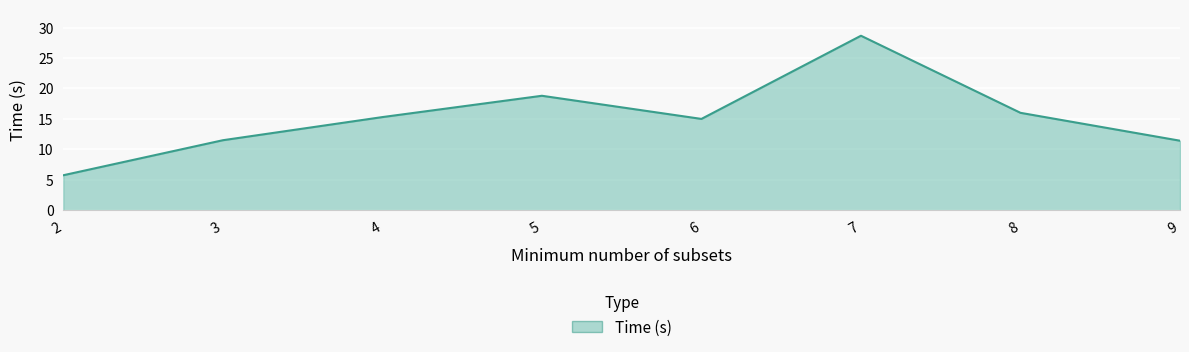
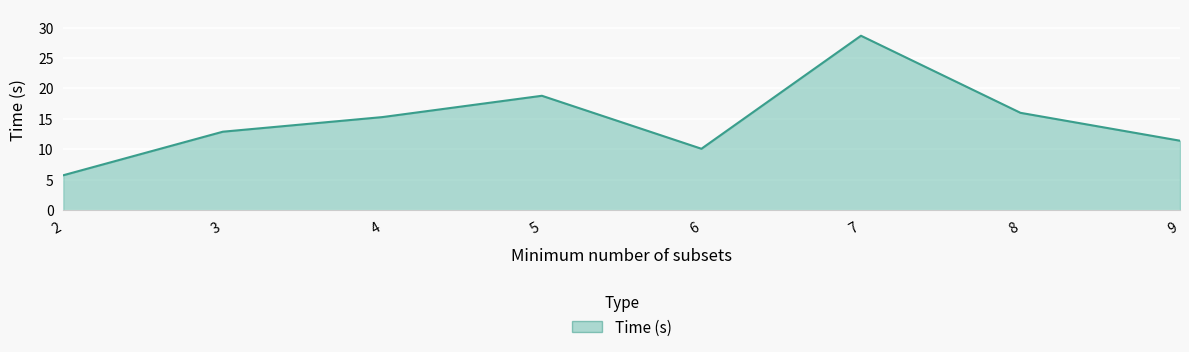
  {
    "2": 6,
-   "3": 12,
+   "3": 13,
    "4": 15,
    "5": 19,
-   "6": 15,
+   "6": 10,
    "7": 29,
    "8": 16,
    "9": 11
  }
